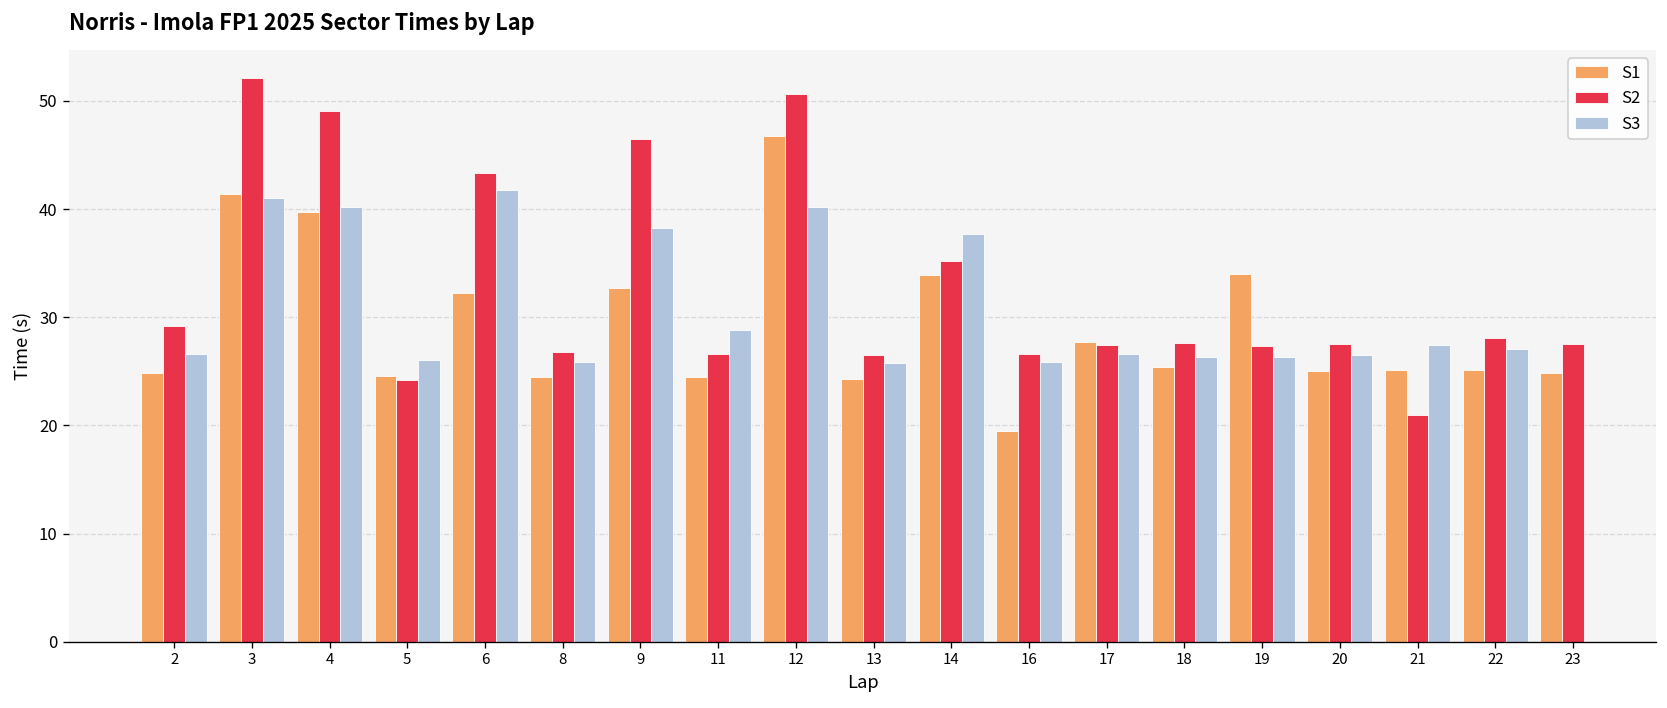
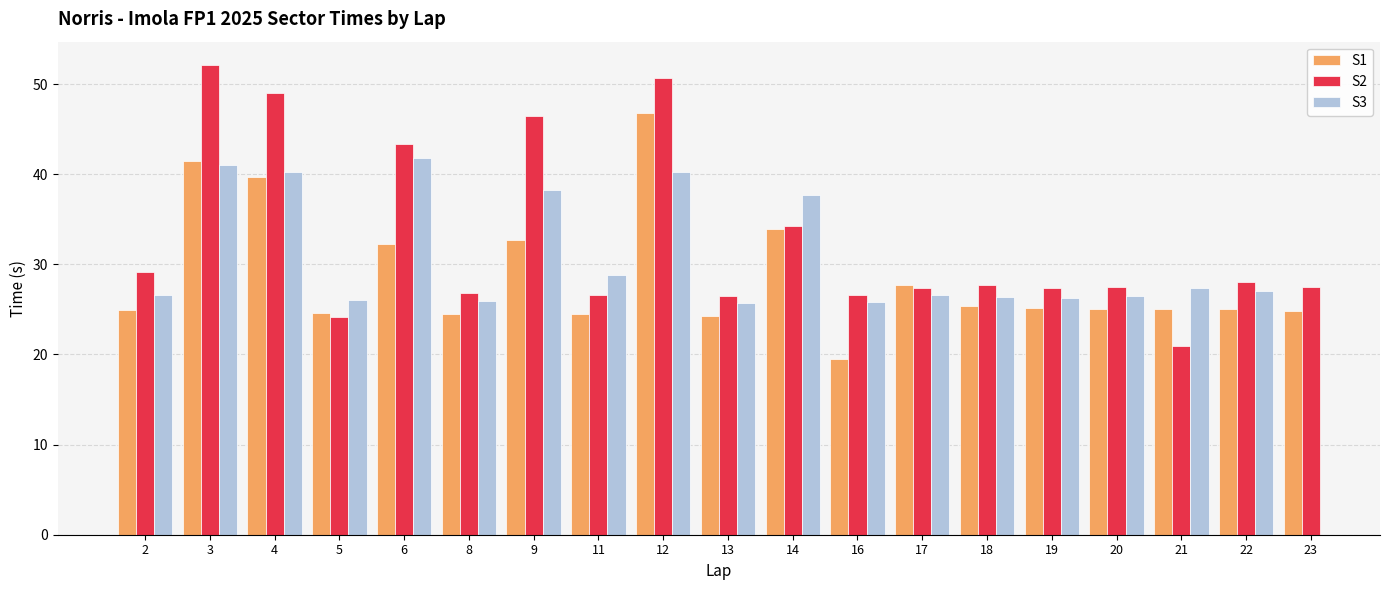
  {
    "S1": {
      "2": 25,
      "3": 41,
      "4": 40,
      "5": 25,
      "6": 32,
      "8": 24,
      "9": 33,
      "11": 25,
      "12": 47,
      "13": 24,
      "14": 34,
      "16": 20,
      "17": 28,
      "18": 25,
-     "19": 34,
+     "19": 25,
      "20": 25,
      "21": 25,
      "22": 25,
      "23": 25
    },
    "S2": {
      "2": 29,
      "3": 52,
      "4": 49,
      "5": 24,
      "6": 43,
      "8": 27,
      "9": 47,
      "11": 27,
      "12": 51,
      "13": 27,
-     "14": 35,
+     "14": 34,
      "16": 27,
      "17": 27,
      "18": 28,
      "19": 27,
      "20": 28,
      "21": 21,
      "22": 28,
      "23": 28
    }
  }
